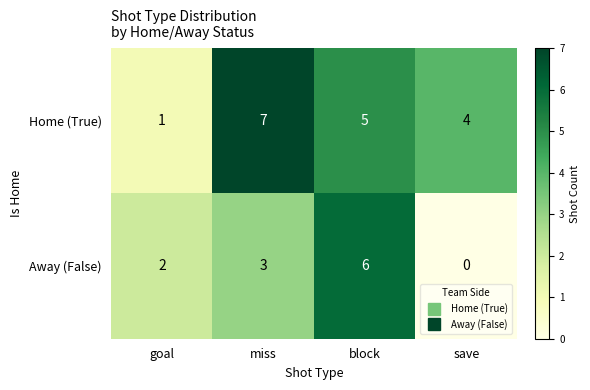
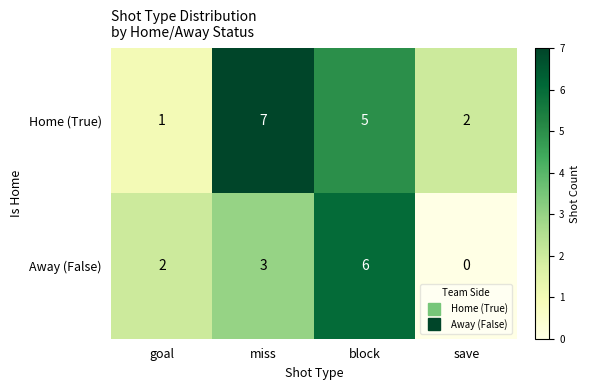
  {
    "Home (True)": {
      "goal": 1,
      "miss": 7,
      "block": 5,
-     "save": 4
+     "save": 2
    },
    "Away (False)": {
      "goal": 2,
      "miss": 3,
      "block": 6,
      "save": 0
    }
  }
